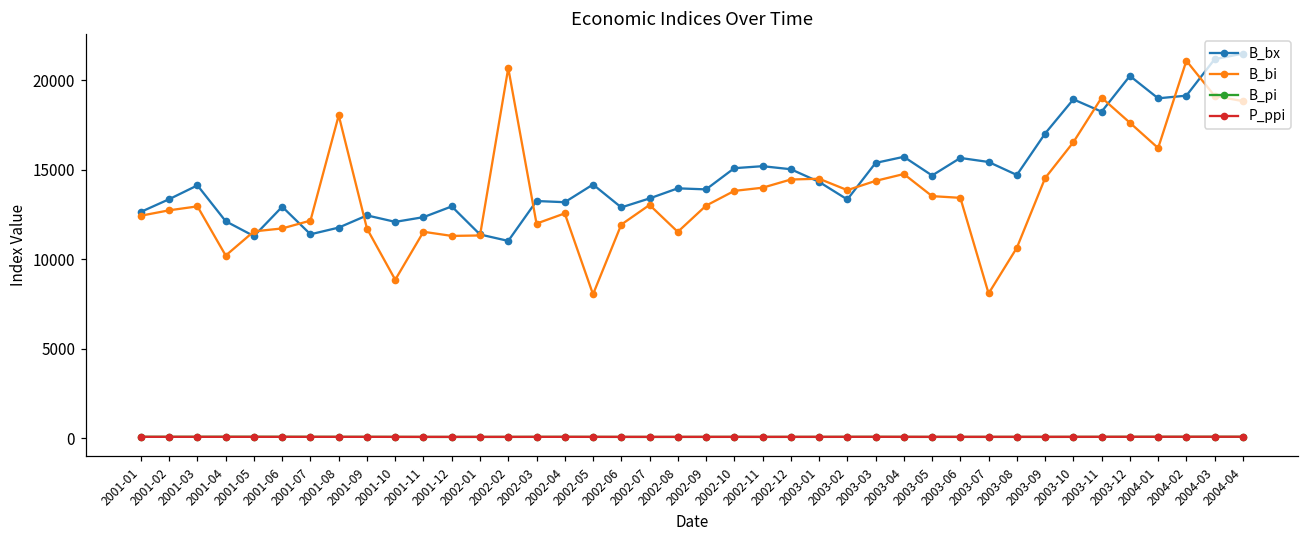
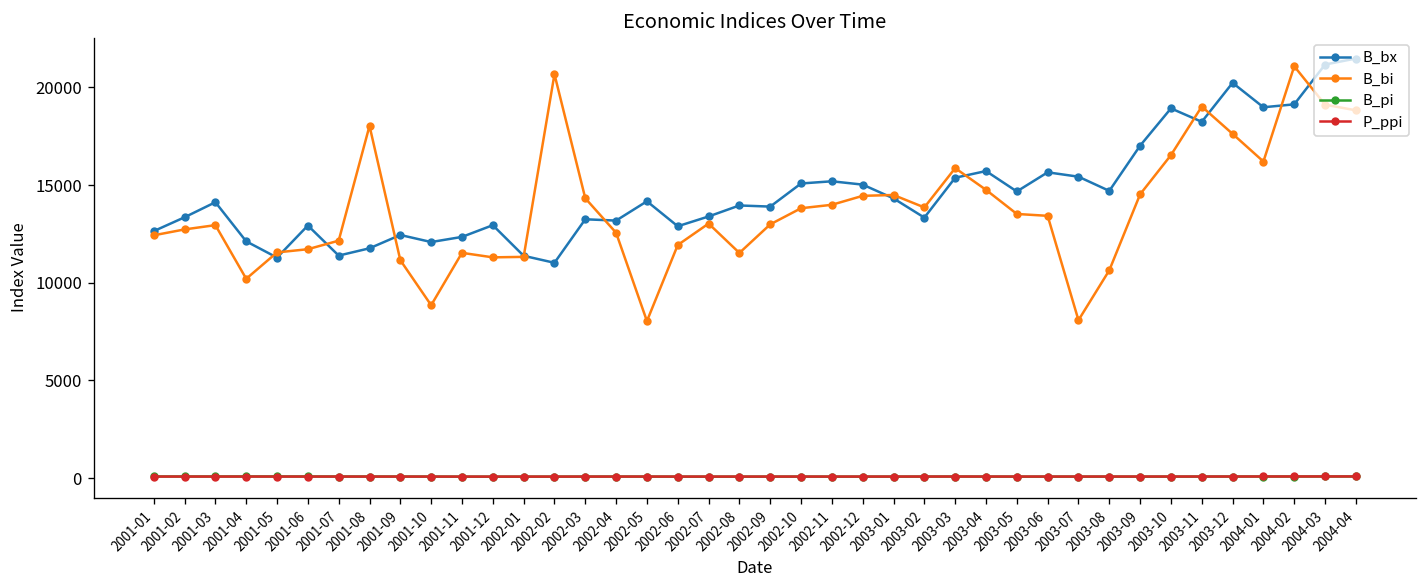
  {
    "B_bx": {
      "2001-01": 12600,
      "2001-02": 13400,
      "2001-03": 14100,
      "2001-04": 12100,
      "2001-05": 11300,
      "2001-06": 12900,
      "2001-07": 11400,
      "2001-08": 11800,
      "2001-09": 12400,
      "2001-10": 12100,
      "2001-11": 12300,
      "2001-12": 12900,
      "2002-02": 11000,
      "2002-03": 13300,
      "2002-04": 13200,
      "2002-05": 14200,
      "2002-06": 12900,
      "2002-07": 13400,
      "2002-08": 14000,
      "2002-09": 13900,
      "2002-10": 15100,
      "2002-11": 15200,
      "2002-12": 15000,
      "2003-01": 14300,
      "2003-02": 13300,
      "2003-03": 15400,
      "2003-04": 15700,
      "2003-05": 14700,
      "2003-06": 15700,
      "2003-07": 15400,
      "2003-08": 14700,
      "2003-09": 17000,
      "2003-10": 18900,
      "2003-11": 18200,
      "2003-12": 20200,
      "2004-01": 19000,
      "2004-02": 19100
    },
    "B_bi": {
      "2001-01": 12400,
      "2001-02": 12700,
      "2001-03": 13000,
      "2001-04": 10200,
      "2001-05": 11600,
      "2001-06": 11700,
      "2001-07": 12200,
      "2001-08": 18000,
-     "2001-09": 11700,
+     "2001-09": 11200,
      "2001-10": 8900,
      "2001-11": 11500,
      "2001-12": 11300,
      "2002-02": 20700,
-     "2002-03": 12000,
+     "2002-03": 14300,
      "2002-04": 12600,
      "2002-05": 8000,
      "2002-06": 11900,
      "2002-07": 13000,
      "2002-08": 11500,
      "2002-09": 13000,
      "2002-10": 13800,
      "2002-11": 14000,
      "2002-12": 14500,
      "2003-01": 14500,
      "2003-02": 13900,
-     "2003-03": 14400,
+     "2003-03": 15900,
      "2003-04": 14800,
      "2003-05": 13500,
      "2003-06": 13400,
      "2003-07": 8100,
      "2003-08": 10600,
      "2003-09": 14500,
      "2003-10": 16500,
      "2003-11": 19000,
      "2003-12": 17600,
      "2004-01": 16200,
      "2004-02": 21100
    },
    "P_ppi": {
      "2001-01": 100,
      "2001-02": 100,
      "2001-03": 100,
      "2001-04": 100,
      "2001-05": 100,
      "2001-06": 100,
      "2001-07": 100,
      "2001-08": 100,
      "2001-09": 100,
      "2001-10": 100,
      "2001-11": 100,
      "2001-12": 100,
      "2002-01": 100,
      "2002-02": 100,
      "2002-03": 100,
      "2002-04": 100,
      "2002-05": 100,
      "2002-06": 100,
      "2002-07": 100,
      "2002-08": 100,
      "2002-09": 100,
      "2002-10": 100,
      "2002-11": 100,
      "2002-12": 100,
      "2003-01": 100,
      "2003-02": 100,
      "2003-03": 100,
      "2003-04": 100,
      "2003-05": 100,
      "2003-06": 100,
      "2003-07": 100,
      "2003-08": 100,
      "2003-09": 100,
      "2003-10": 100,
      "2003-11": 100,
      "2003-12": 100,
      "2004-01": 100,
      "2004-02": 100,
      "2004-03": 100,
      "2004-04": 100
    }
  }
